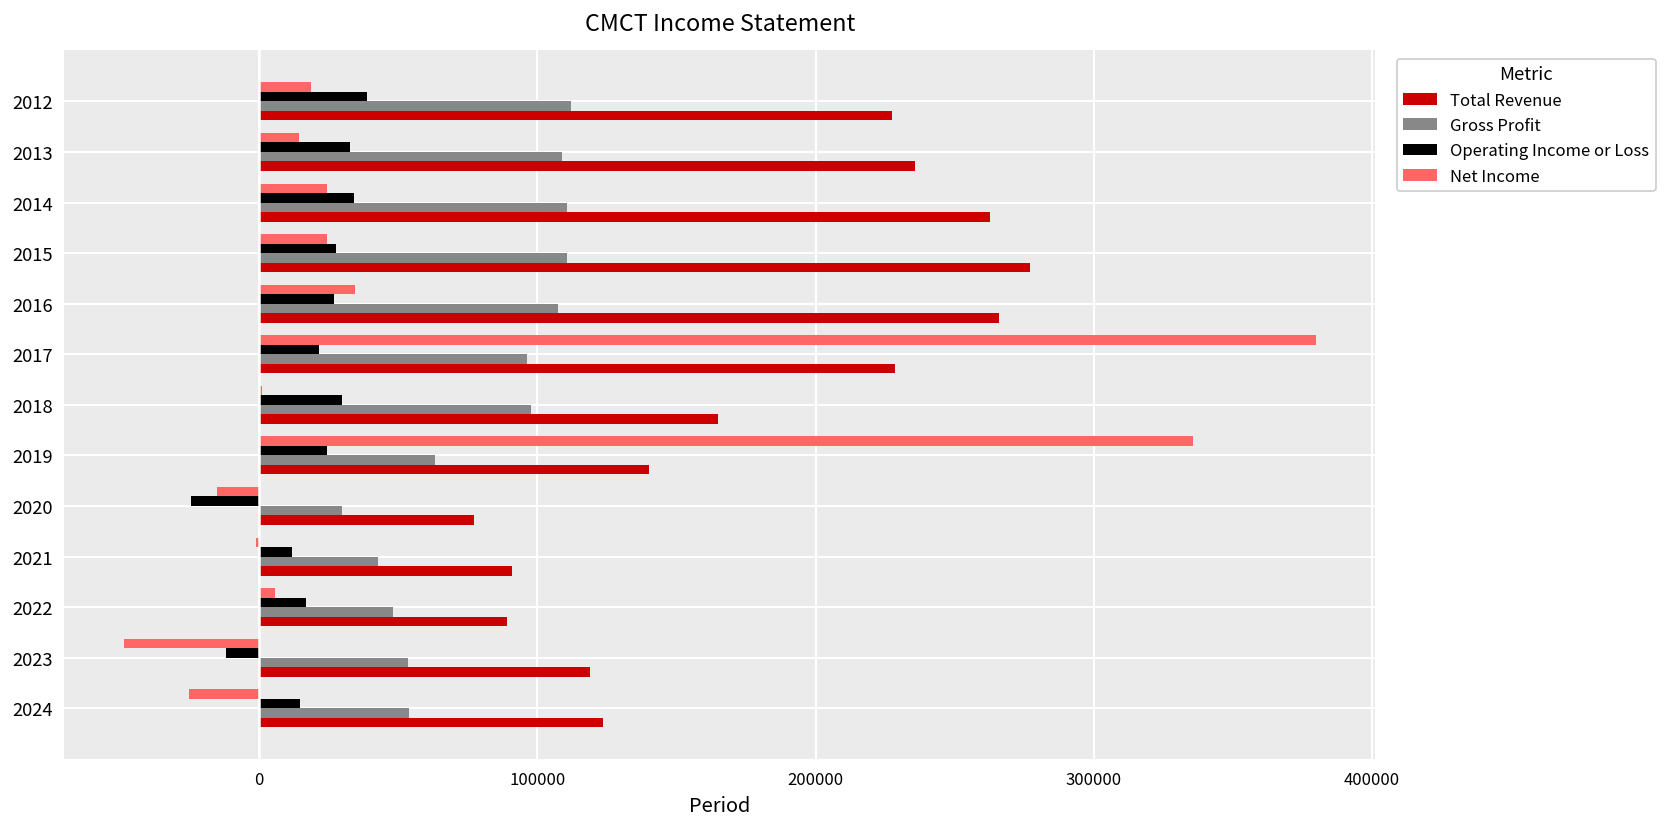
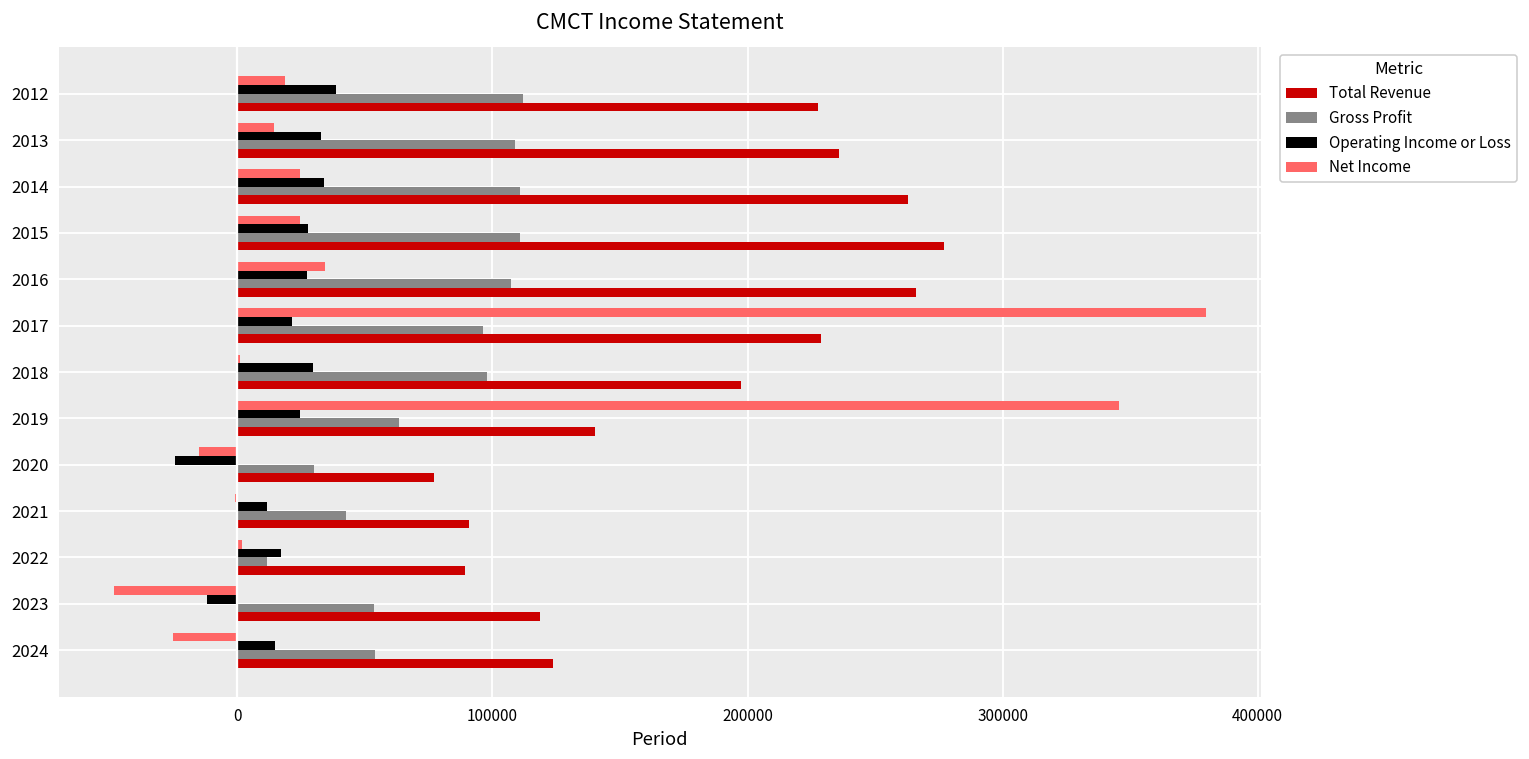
  {
    "Total Revenue": {
      "2012": 227000,
      "2013": 236000,
      "2014": 263000,
      "2015": 277000,
      "2016": 266000,
      "2017": 229000,
-     "2018": 165000,
+     "2018": 198000,
      "2019": 140000,
      "2020": 77000,
      "2021": 91000,
      "2022": 89000,
      "2023": 119000,
      "2024": 124000
    },
    "Gross Profit": {
      "2012": 112000,
      "2013": 109000,
      "2014": 111000,
      "2015": 111000,
      "2016": 107000,
      "2017": 96000,
      "2018": 98000,
      "2019": 63000,
      "2020": 30000,
      "2021": 43000,
-     "2022": 48000,
+     "2022": 12000,
      "2023": 54000,
      "2024": 54000
    },
    "Operating Income or Loss": {
      "2012": 39000,
      "2013": 33000,
      "2014": 34000,
      "2015": 28000,
      "2016": 27000,
      "2017": 22000,
      "2018": 30000,
      "2019": 25000,
      "2020": -24000,
      "2021": 12000,
      "2022": 17000,
      "2023": -12000,
      "2024": 15000
    },
    "Net Income": {
      "2012": 19000,
      "2013": 15000,
      "2014": 24000,
      "2015": 24000,
      "2016": 35000,
      "2017": 380000,
      "2018": 1000,
-     "2019": 336000,
+     "2019": 346000,
      "2020": -15000,
-     "2022": 6000,
+     "2022": 2000,
      "2023": -49000,
      "2024": -25000
    }
  }
